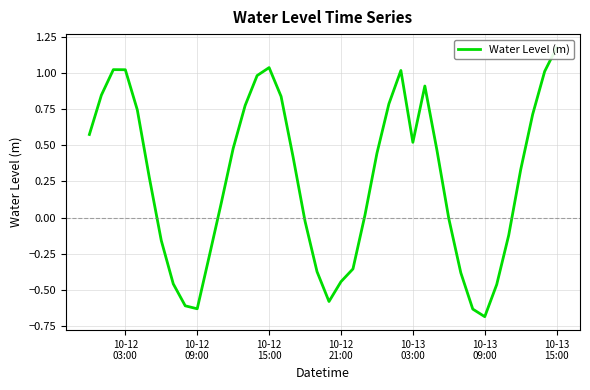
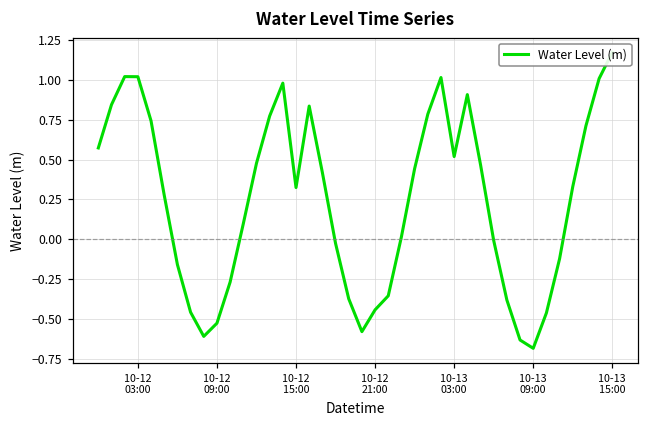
  {
    "10-12 03:00": 1.02,
-   "10-12 09:00": -0.63,
-   "10-12 15:00": 1.04,
+   "10-12 09:00": -0.53,
+   "10-12 15:00": 0.32,
    "10-12 21:00": -0.44,
    "10-13 03:00": 0.52,
    "10-13 09:00": -0.69
  }
